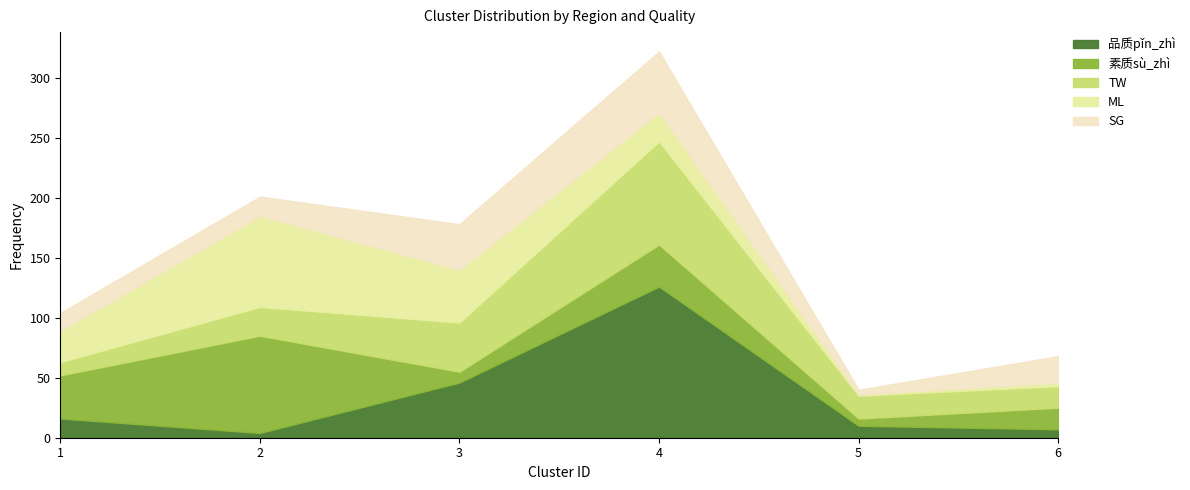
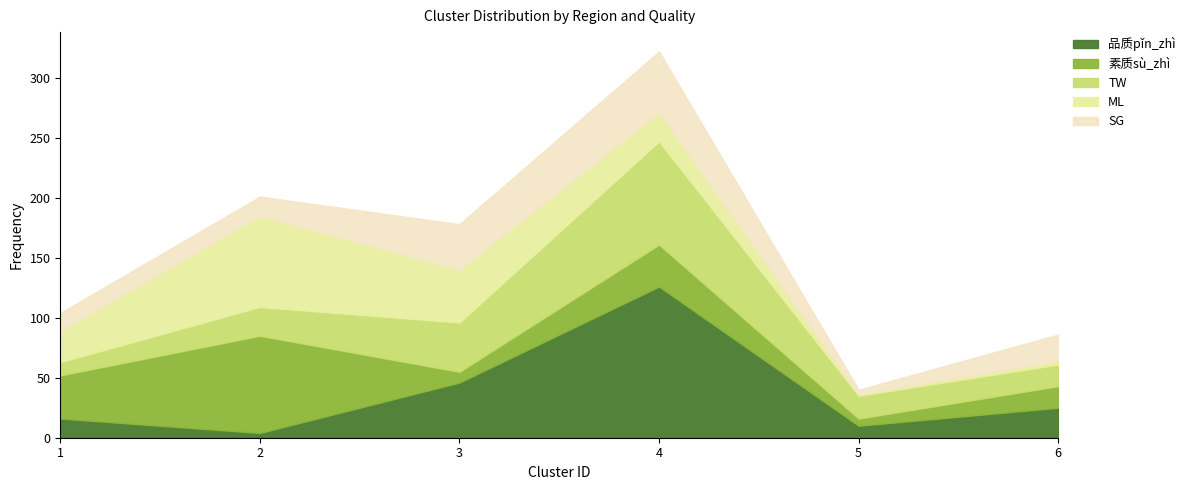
  {
    "品质pǐn_zhì": {
      "1": 16,
      "2": 4,
      "3": 46,
      "4": 126,
      "5": 10,
-     "6": 7
+     "6": 25
    },
    "素质sù_zhì": {
      "1": 36,
      "2": 81,
      "3": 9,
      "4": 35,
      "5": 6,
      "6": 18
    },
    "TW": {
      "1": 11,
      "2": 24,
      "3": 41,
      "4": 86,
      "6": 18
    }
  }
